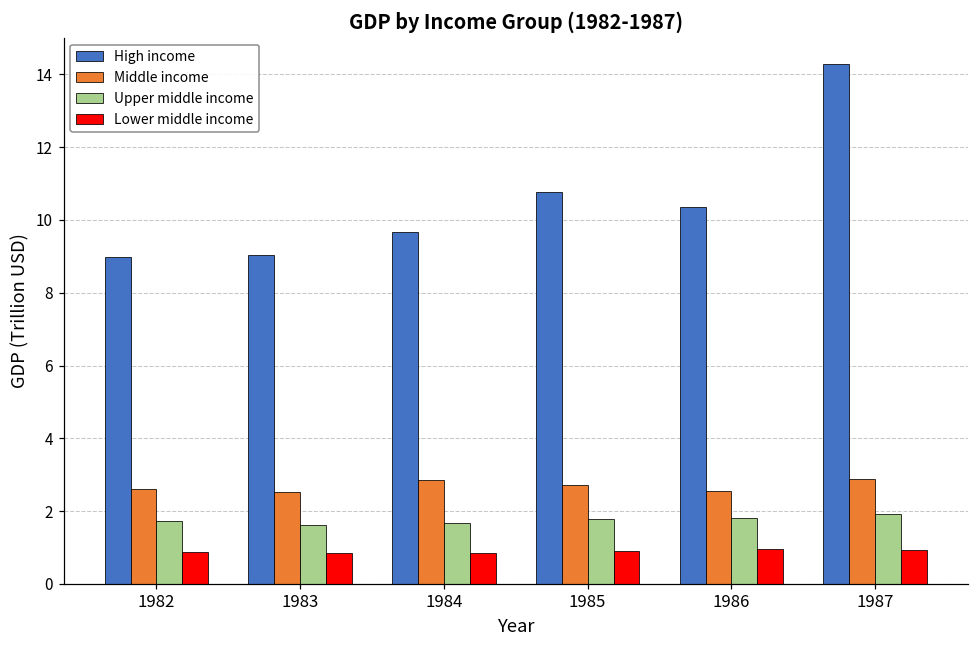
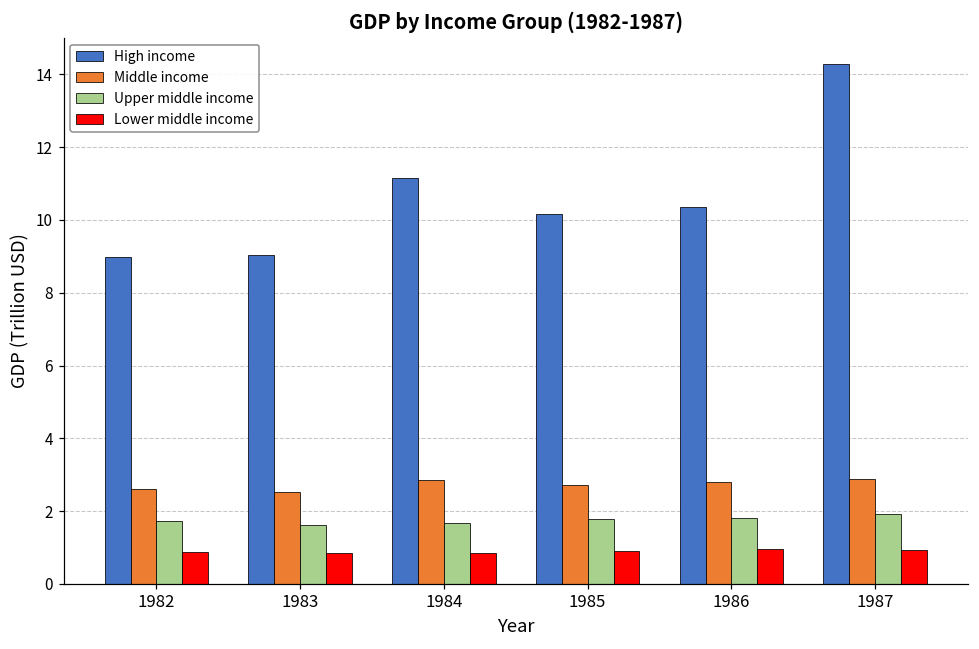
  {
    "High income": {
      "1982": 9.0,
      "1983": 9.0,
-     "1984": 9.7,
-     "1985": 10.8,
+     "1984": 11.1,
+     "1985": 10.2,
      "1986": 10.4,
      "1987": 14.3
    },
    "Middle income": {
      "1982": 2.6,
      "1983": 2.5,
      "1984": 2.9,
      "1985": 2.7,
-     "1986": 2.6,
+     "1986": 2.8,
      "1987": 2.9
    },
    "Upper middle income": {
      "1982": 1.7,
      "1983": 1.6,
      "1984": 1.7,
      "1985": 1.8,
      "1986": 1.8,
      "1987": 1.9
    },
    "Lower middle income": {
      "1982": 0.9,
      "1983": 0.9,
      "1984": 0.8,
      "1985": 0.9,
      "1986": 1.0,
      "1987": 0.9
    }
  }
